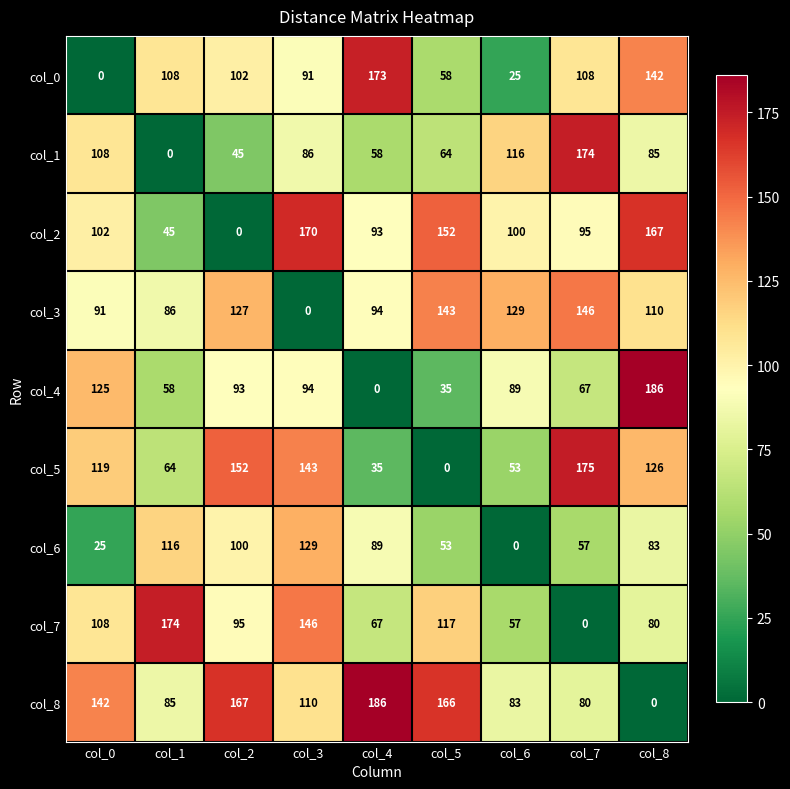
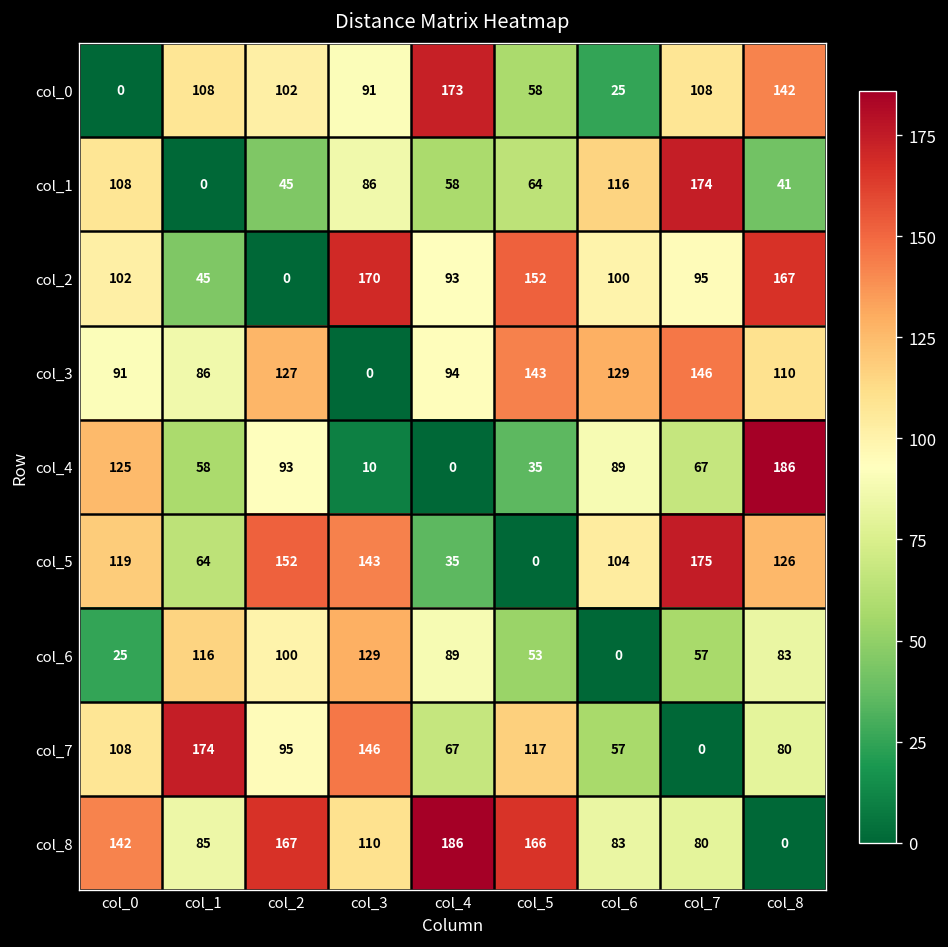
  {
    "col_0": {
      "col_0": 0,
      "col_1": 108,
      "col_2": 102,
      "col_3": 91,
      "col_4": 173,
      "col_5": 58,
      "col_6": 25,
      "col_7": 108,
      "col_8": 142
    },
    "col_1": {
      "col_0": 108,
      "col_1": 0,
      "col_2": 45,
      "col_3": 86,
      "col_4": 58,
      "col_5": 64,
      "col_6": 116,
      "col_7": 174,
-     "col_8": 85
+     "col_8": 41
    },
    "col_2": {
      "col_0": 102,
      "col_1": 45,
      "col_2": 0,
      "col_3": 170,
      "col_4": 93,
      "col_5": 152,
      "col_6": 100,
      "col_7": 95,
      "col_8": 167
    },
    "col_3": {
      "col_0": 91,
      "col_1": 86,
      "col_2": 127,
      "col_3": 0,
      "col_4": 94,
      "col_5": 143,
      "col_6": 129,
      "col_7": 146,
      "col_8": 110
    },
    "col_4": {
      "col_0": 125,
      "col_1": 58,
      "col_2": 93,
-     "col_3": 94,
+     "col_3": 10,
      "col_4": 0,
      "col_5": 35,
      "col_6": 89,
      "col_7": 67,
      "col_8": 186
    },
    "col_5": {
      "col_0": 119,
      "col_1": 64,
      "col_2": 152,
      "col_3": 143,
      "col_4": 35,
      "col_5": 0,
-     "col_6": 53,
+     "col_6": 104,
      "col_7": 175,
      "col_8": 126
    },
    "col_6": {
      "col_0": 25,
      "col_1": 116,
      "col_2": 100,
      "col_3": 129,
      "col_4": 89,
      "col_5": 53,
      "col_6": 0,
      "col_7": 57,
      "col_8": 83
    },
    "col_7": {
      "col_0": 108,
      "col_1": 174,
      "col_2": 95,
      "col_3": 146,
      "col_4": 67,
      "col_5": 117,
      "col_6": 57,
      "col_7": 0,
      "col_8": 80
    },
    "col_8": {
      "col_0": 142,
      "col_1": 85,
      "col_2": 167,
      "col_3": 110,
      "col_4": 186,
      "col_5": 166,
      "col_6": 83,
      "col_7": 80,
      "col_8": 0
    }
  }
